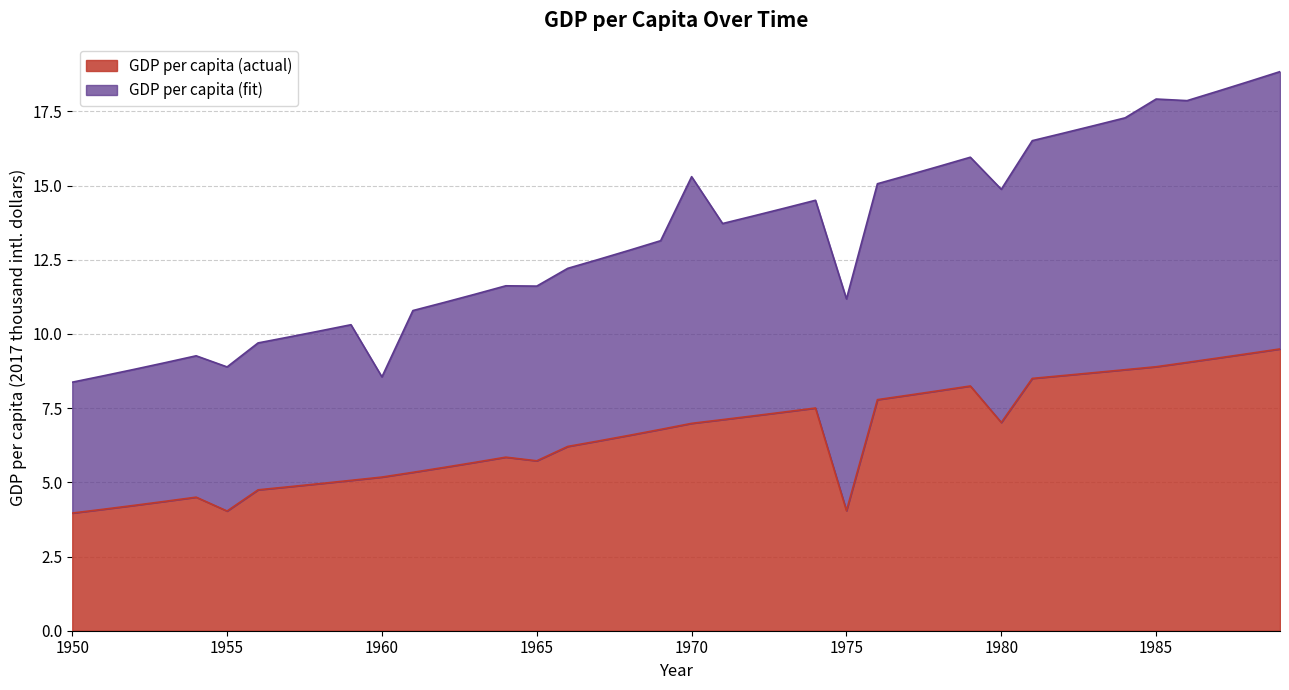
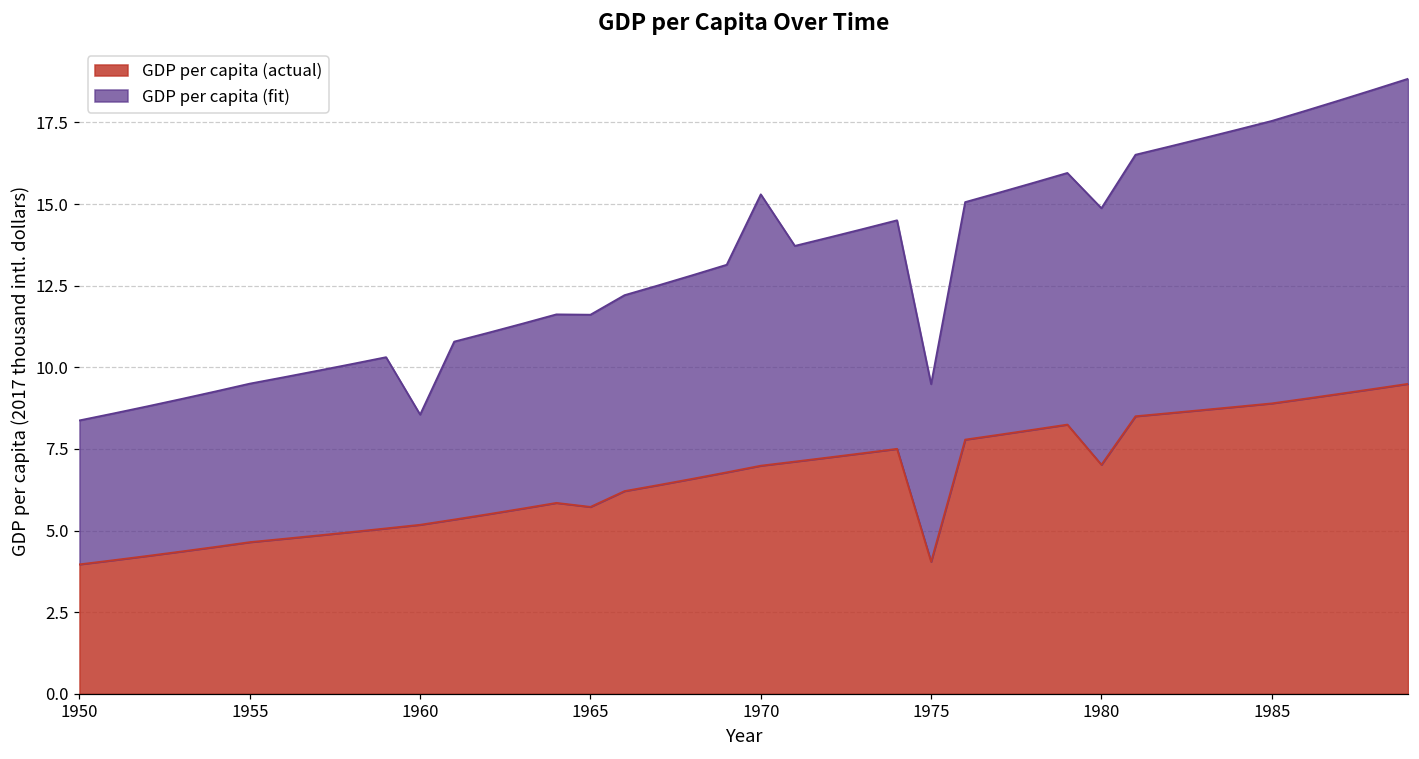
  {
    "GDP per capita (actual)": {
      "1950": 4.0,
-     "1955": 4.0,
+     "1955": 4.6,
      "1960": 5.2,
      "1965": 5.7,
      "1970": 7.0,
      "1975": 4.0,
      "1980": 7.0,
      "1985": 8.9
    },
    "GDP per capita (fit)": {
      "1950": 4.4,
      "1955": 4.9,
      "1960": 3.4,
      "1965": 5.9,
      "1970": 8.3,
-     "1975": 7.1,
+     "1975": 5.4,
      "1980": 7.9,
-     "1985": 9.0
+     "1985": 8.7
    }
  }
